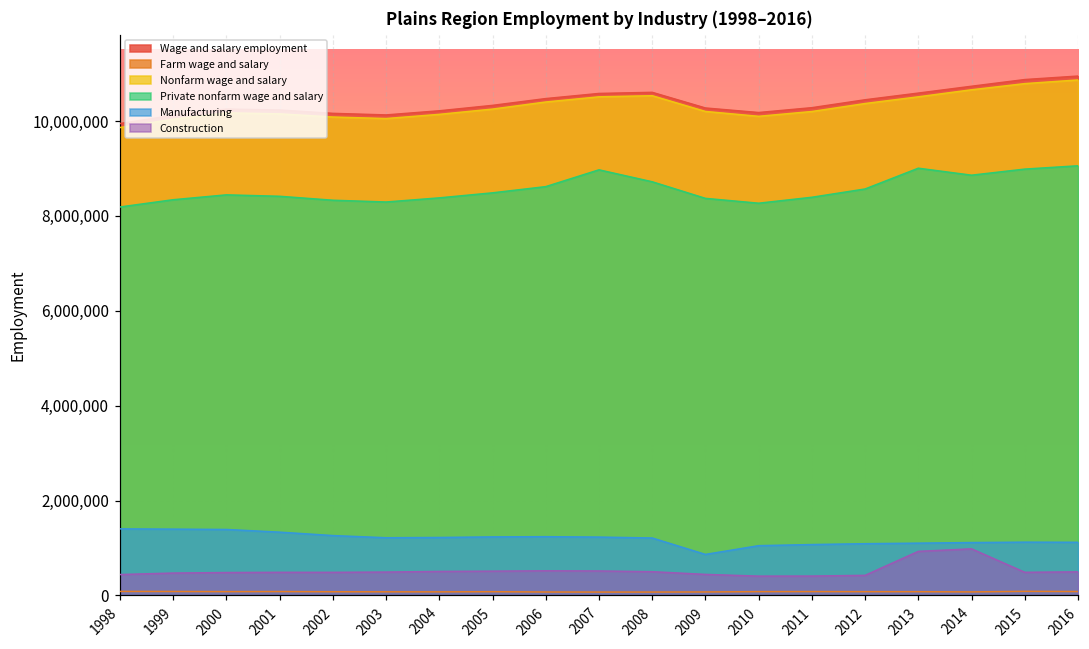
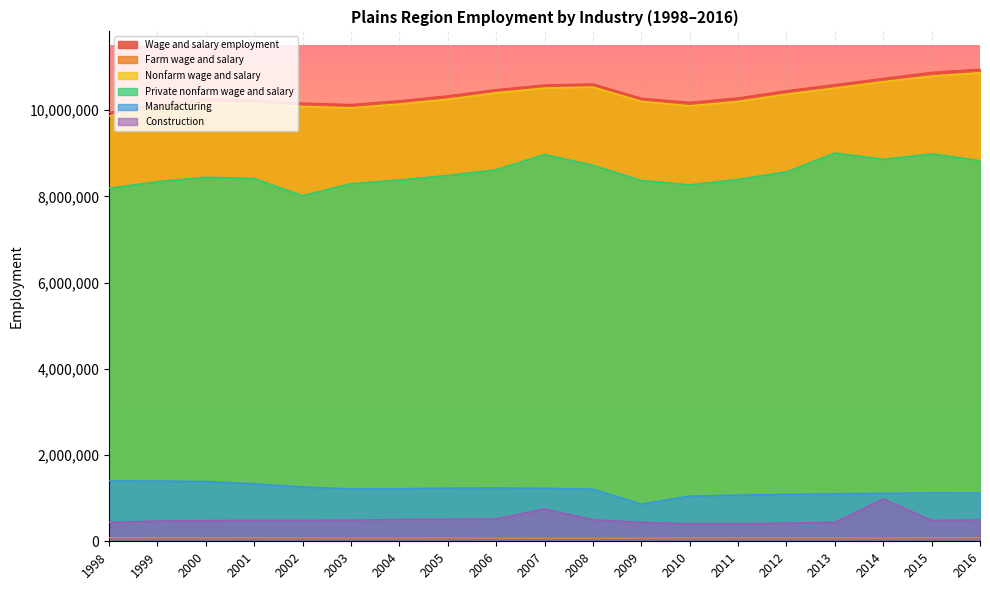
  {
    "Nonfarm wage and salary": {
      "1998": "9,900,000",
      "2002": "10,100,000",
      "2003": "10,100,000",
      "2004": "10,100,000",
      "2005": "10,300,000",
      "2006": "10,400,000",
      "2007": "10,500,000",
      "2008": "10,500,000",
      "2009": "10,200,000",
      "2010": "10,100,000",
      "2011": "10,200,000",
      "2012": "10,400,000",
      "2013": "10,500,000",
      "2014": "10,700,000",
      "2015": "10,800,000",
      "2016": "10,900,000"
    },
    "Private nonfarm wage and salary": {
      "1998": "8,200,000",
      "1999": "8,300,000",
      "2000": "8,400,000",
      "2001": "8,400,000",
-     "2002": "8,300,000",
+     "2002": "8,000,000",
      "2003": "8,300,000",
      "2004": "8,400,000",
      "2005": "8,500,000",
      "2006": "8,600,000",
      "2007": "9,000,000",
      "2008": "8,700,000",
      "2009": "8,400,000",
      "2010": "8,300,000",
      "2011": "8,400,000",
      "2012": "8,600,000",
      "2013": "9,000,000",
      "2014": "8,900,000",
      "2015": "9,000,000",
-     "2016": "9,100,000"
+     "2016": "8,800,000"
    },
    "Manufacturing": {
      "1998": "1,400,000",
      "1999": "1,400,000",
      "2000": "1,400,000",
      "2001": "1,300,000",
      "2002": "1,300,000",
      "2003": "1,200,000",
      "2004": "1,200,000",
      "2005": "1,200,000",
      "2006": "1,200,000",
      "2007": "1,200,000",
      "2008": "1,200,000",
      "2009": "900,000",
      "2010": "1,000,000",
      "2011": "1,100,000",
      "2012": "1,100,000",
      "2013": "1,100,000",
      "2014": "1,100,000",
      "2015": "1,100,000",
      "2016": "1,100,000"
    },
    "Construction": {
      "1998": "400,000",
      "1999": "500,000",
      "2000": "500,000",
      "2001": "500,000",
      "2002": "500,000",
      "2003": "500,000",
      "2004": "500,000",
      "2005": "500,000",
      "2006": "500,000",
-     "2007": "500,000",
+     "2007": "800,000",
      "2008": "500,000",
      "2009": "400,000",
      "2010": "400,000",
      "2011": "400,000",
      "2012": "400,000",
-     "2013": "900,000",
+     "2013": "400,000",
      "2014": "1,000,000",
      "2015": "500,000",
      "2016": "500,000"
    }
  }
